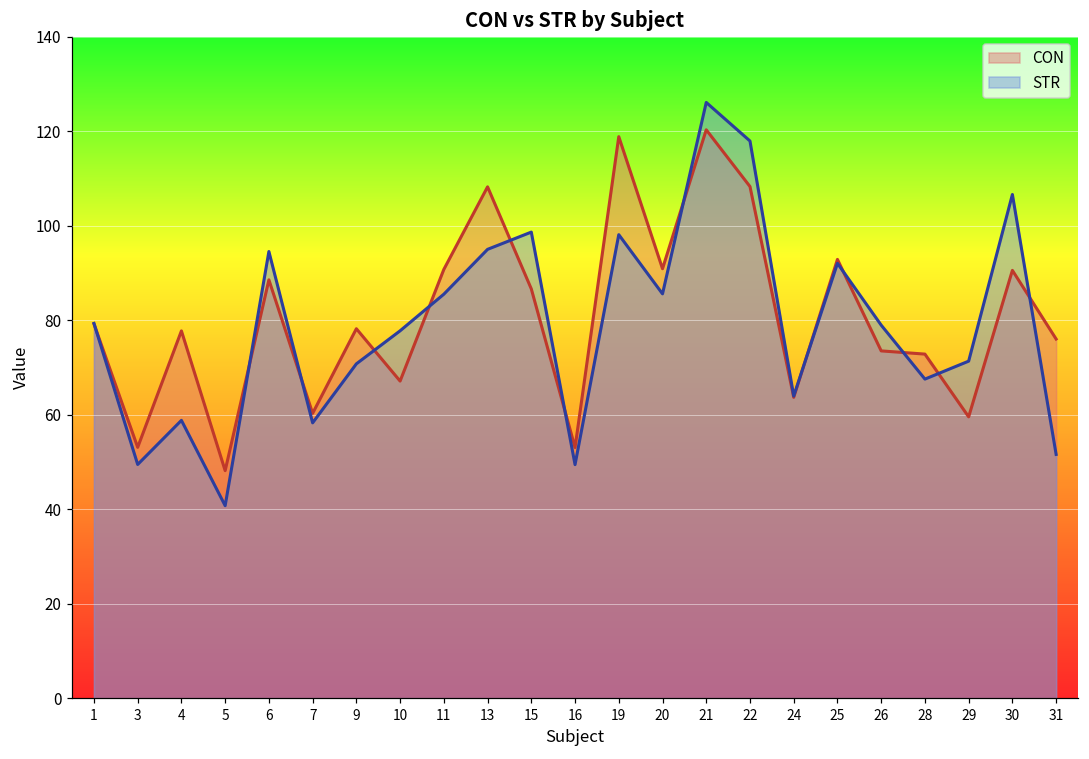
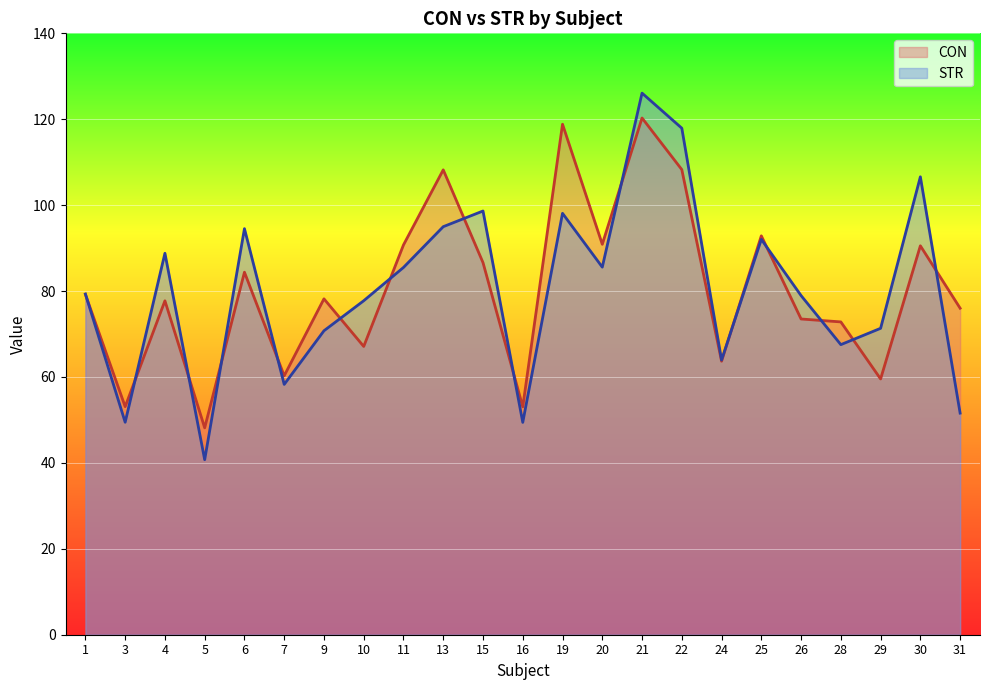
  {
    "CON": {
      "3": 53,
      "4": 78,
      "5": 48,
-     "6": 89,
+     "6": 84,
      "7": 60,
      "9": 78,
      "10": 67,
      "11": 91,
      "13": 108,
      "15": 87,
      "16": 53,
      "19": 119,
      "20": 91,
      "21": 120,
      "22": 108,
      "25": 93,
      "26": 74,
      "28": 73,
      "29": 60,
      "30": 91,
      "31": 76
    },
    "STR": {
      "3": 49,
-     "4": 59,
+     "4": 89,
      "5": 41,
      "6": 95,
      "7": 58,
      "9": 71,
      "10": 78,
      "11": 86,
      "13": 95,
      "15": 99,
      "16": 49,
      "19": 98,
      "20": 86,
      "21": 126,
      "22": 118,
      "25": 92,
      "26": 79,
      "28": 68,
      "29": 71,
      "30": 107,
      "31": 52
    }
  }
